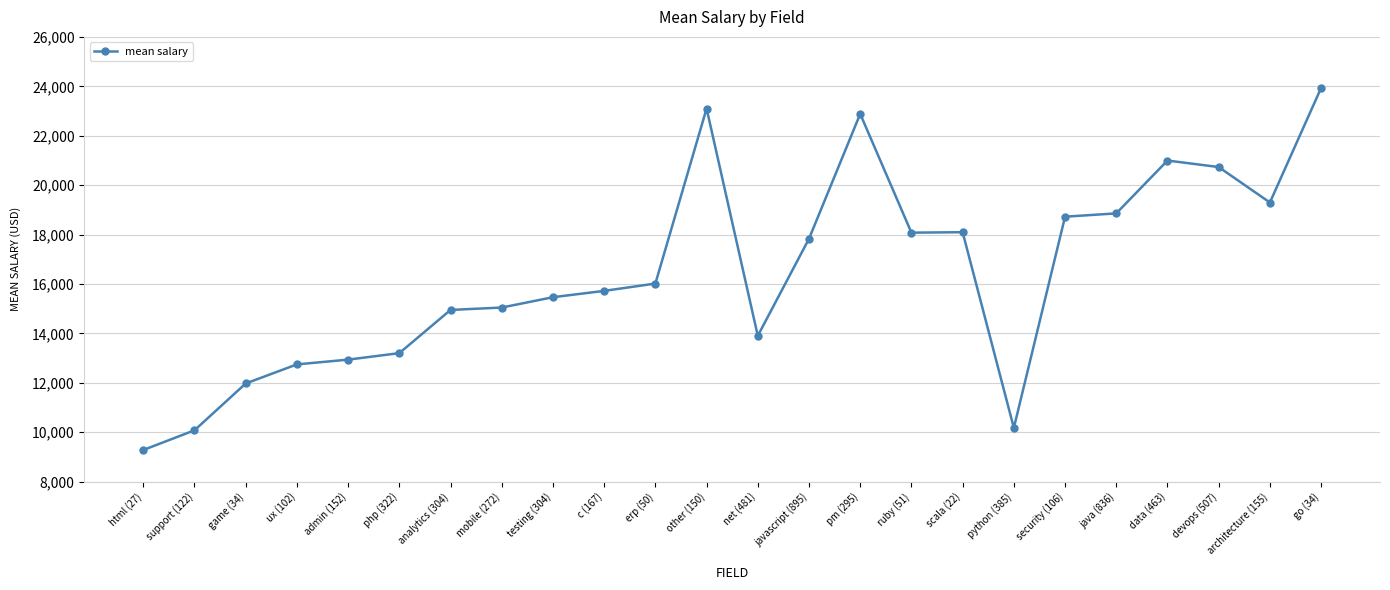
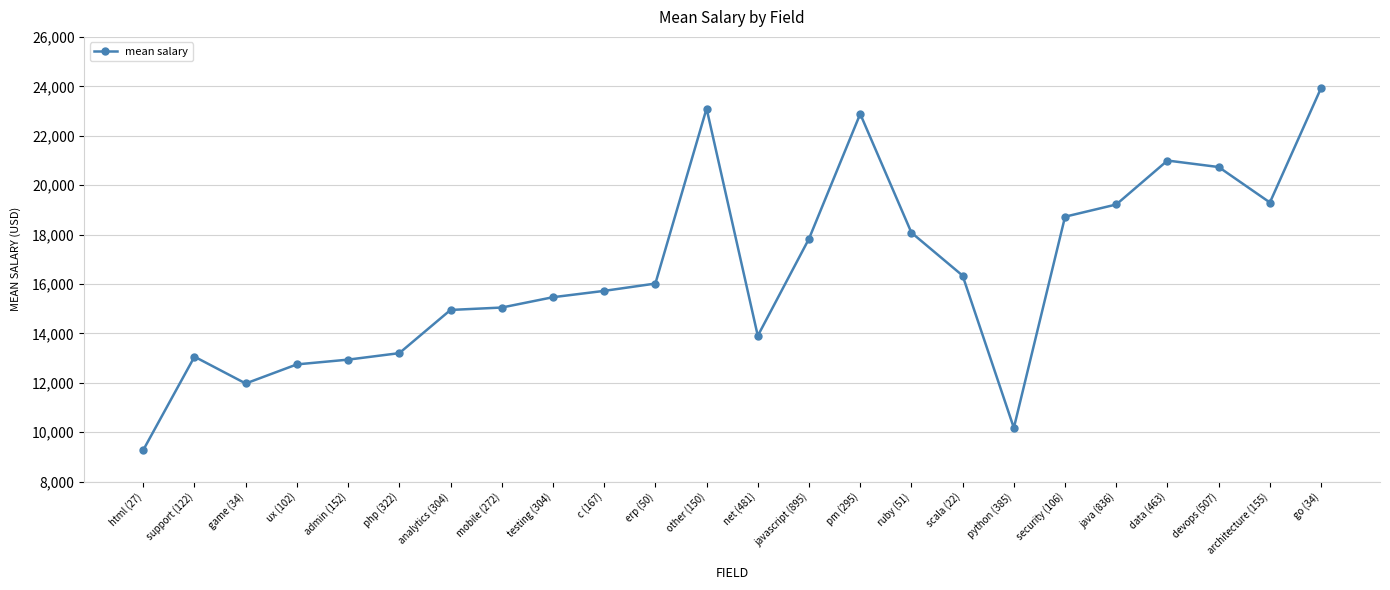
  {
    "html (27)": "9,300",
-   "support (122)": "10,100",
+   "support (122)": "13,100",
    "game (34)": "12,000",
    "ux (102)": "12,700",
    "admin (152)": "12,900",
    "php (322)": "13,200",
    "analytics (304)": "14,900",
    "mobile (272)": "15,000",
    "testing (304)": "15,500",
    "c (167)": "15,700",
    "erp (50)": "16,000",
    "other (150)": "23,100",
    "net (481)": "13,900",
    "javascript (895)": "17,800",
    "pm (295)": "22,900",
    "ruby (51)": "18,100",
-   "scala (22)": "18,100",
+   "scala (22)": "16,300",
    "python (385)": "10,200",
    "security (106)": "18,700",
-   "java (836)": "18,900",
+   "java (836)": "19,200",
    "data (463)": "21,000",
    "devops (507)": "20,700",
    "architecture (155)": "19,300",
    "go (34)": "23,900"
  }
